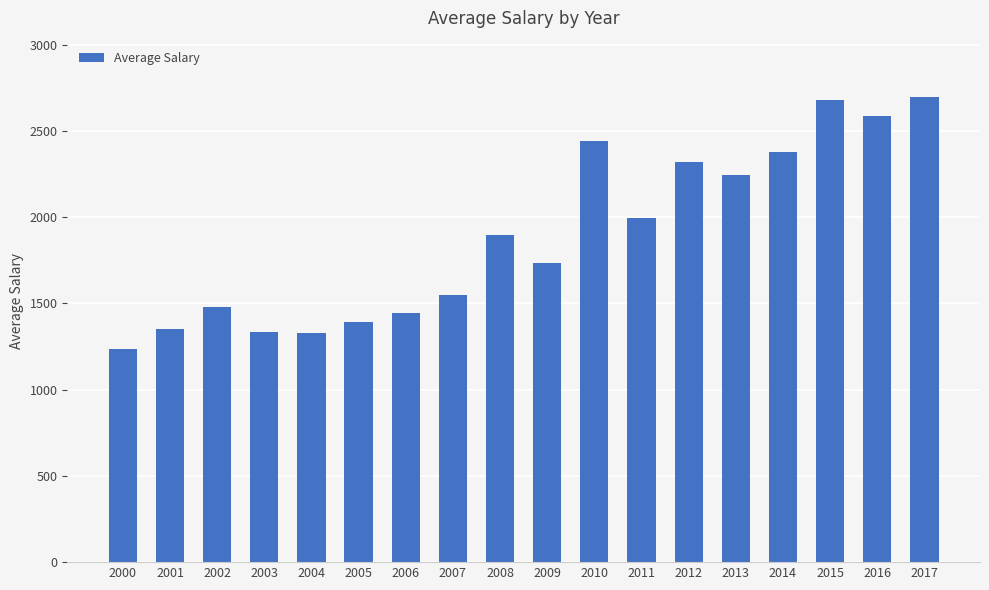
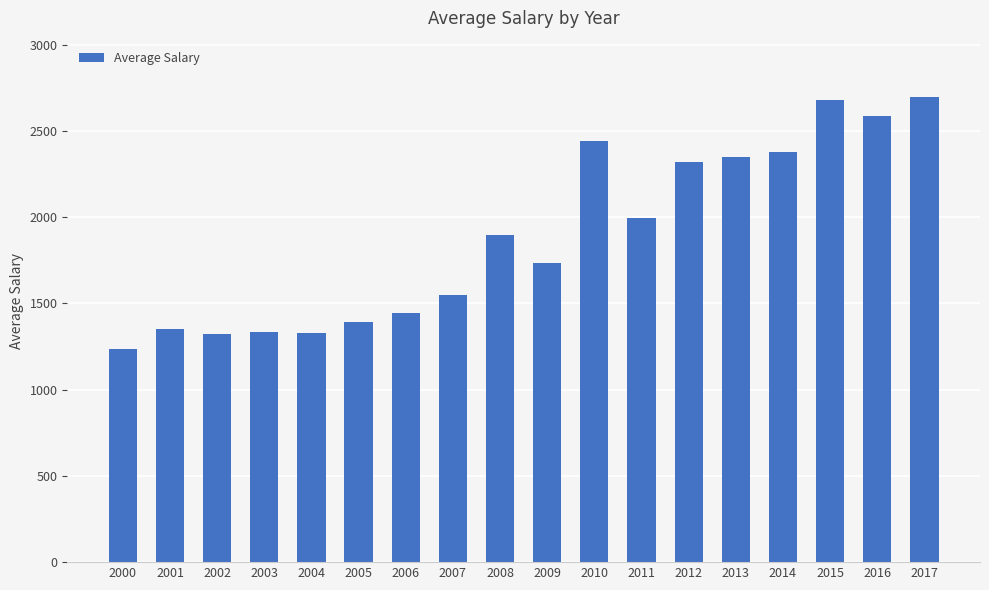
  {
    "2000": 1240,
    "2001": 1350,
-   "2002": 1480,
+   "2002": 1320,
    "2003": 1340,
    "2004": 1330,
    "2005": 1390,
    "2006": 1450,
    "2007": 1550,
    "2008": 1900,
    "2009": 1740,
    "2010": 2440,
    "2011": 1990,
    "2012": 2320,
-   "2013": 2250,
+   "2013": 2350,
    "2014": 2380,
    "2015": 2680,
    "2016": 2580,
    "2017": 2700
  }
